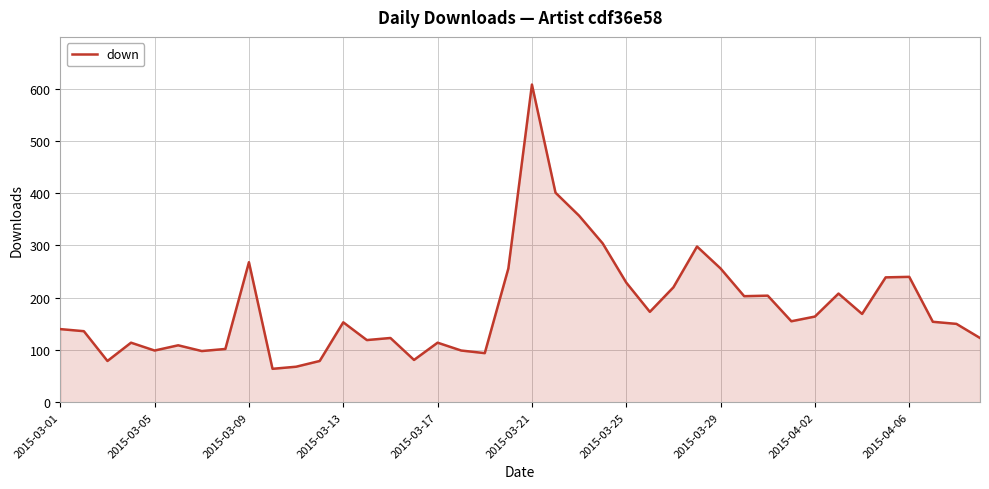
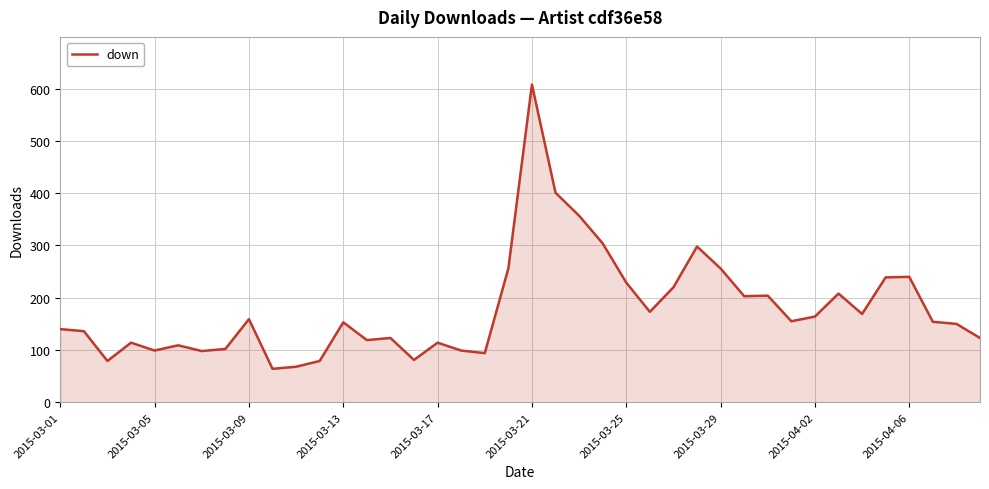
  {
    "2015-03-01": 140,
    "2015-03-05": 100,
-   "2015-03-09": 270,
+   "2015-03-09": 160,
    "2015-03-13": 150,
    "2015-03-17": 110,
    "2015-03-21": 610,
    "2015-03-25": 230,
    "2015-03-29": 260,
    "2015-04-02": 160,
    "2015-04-06": 240
  }
